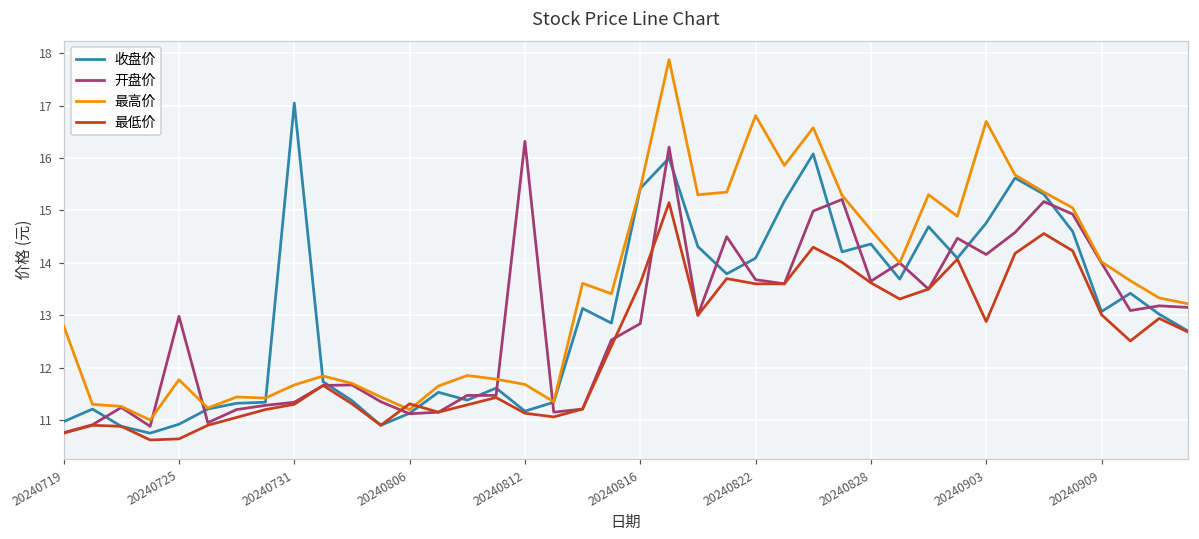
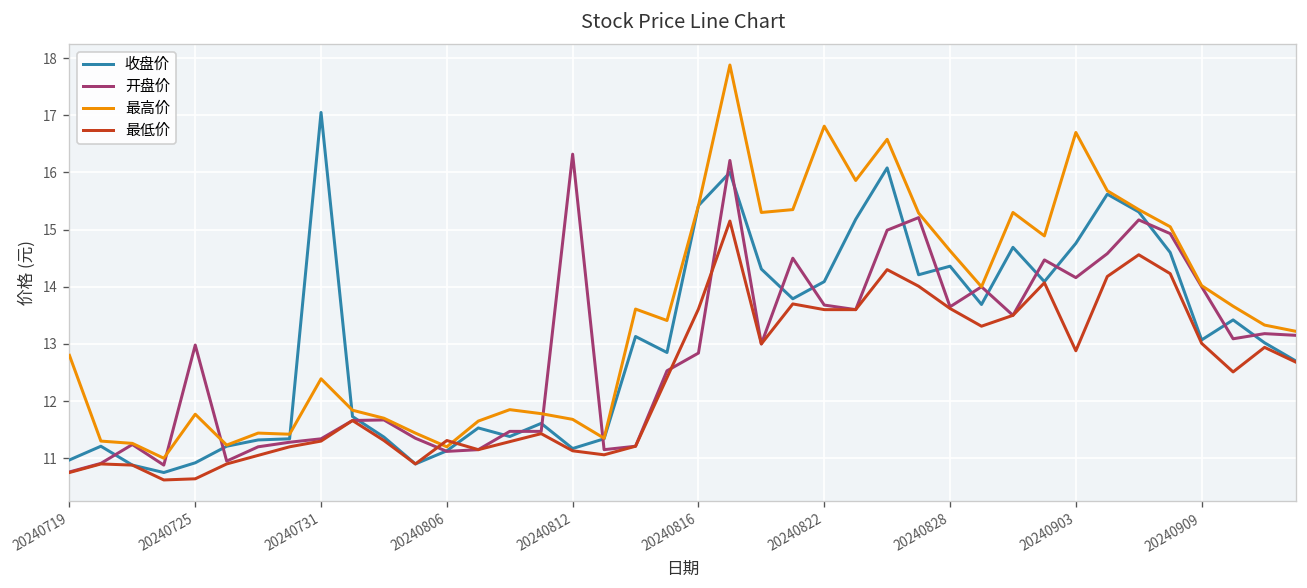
  {
    "收盘价": {
      "20240719": 11.0,
      "20240725": 10.9,
      "20240731": 17.1,
      "20240822": 14.1,
      "20240828": 14.4,
      "20240903": 14.8,
      "20240909": 13.1
    },
    "开盘价": {
      "20240725": 13.0,
      "20240812": 16.3,
      "20240816": 12.8,
      "20240822": 13.7,
      "20240903": 14.2
    },
    "最高价": {
      "20240719": 12.8,
      "20240725": 11.8,
-     "20240731": 11.7,
+     "20240731": 12.4,
      "20240806": 11.2,
      "20240812": 11.7,
      "20240822": 16.8,
      "20240828": 14.6,
      "20240903": 16.7
    },
    "最低价": {
      "20240725": 10.6,
      "20240806": 11.3,
      "20240816": 13.6,
      "20240822": 13.6,
      "20240903": 12.9,
      "20240909": 13.0
    }
  }
